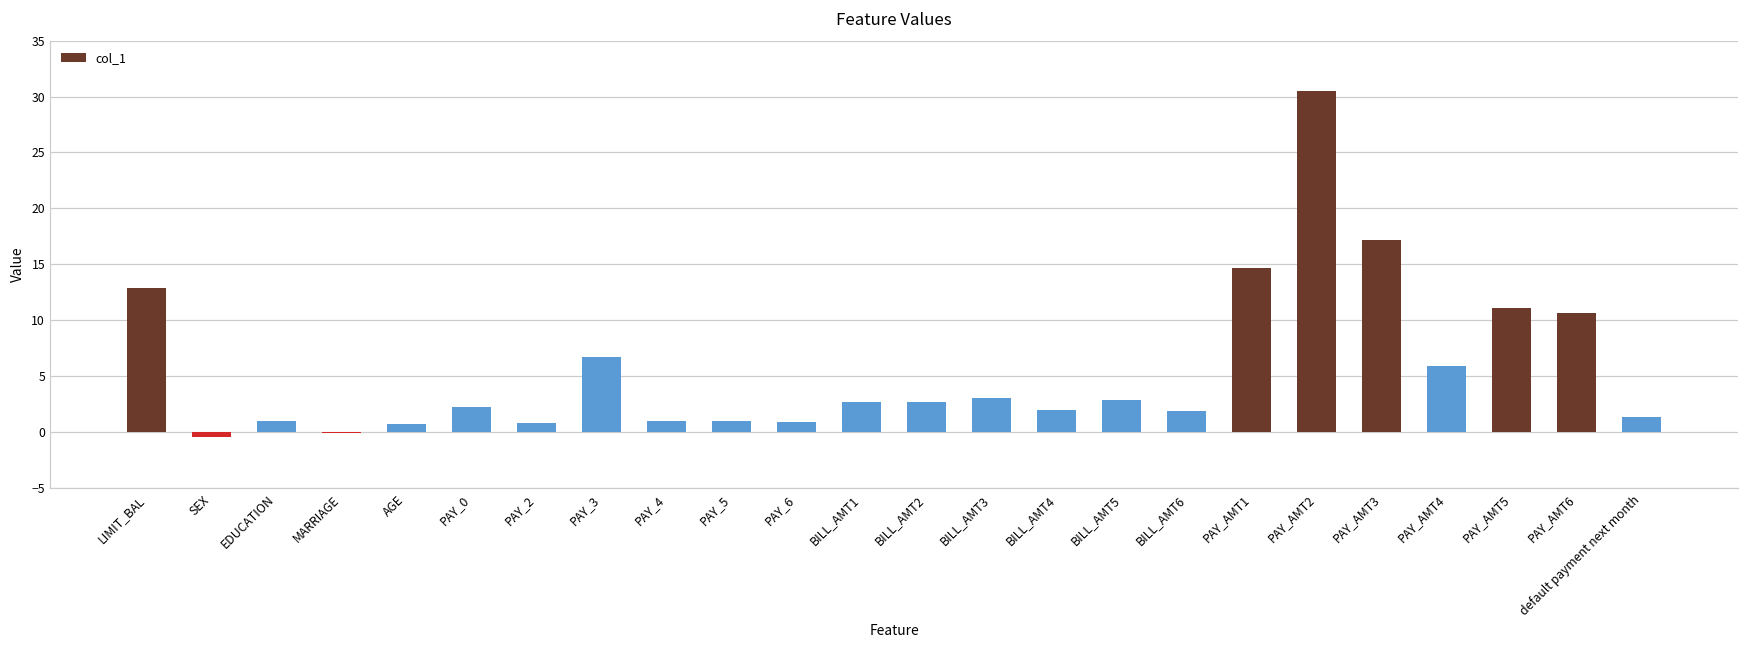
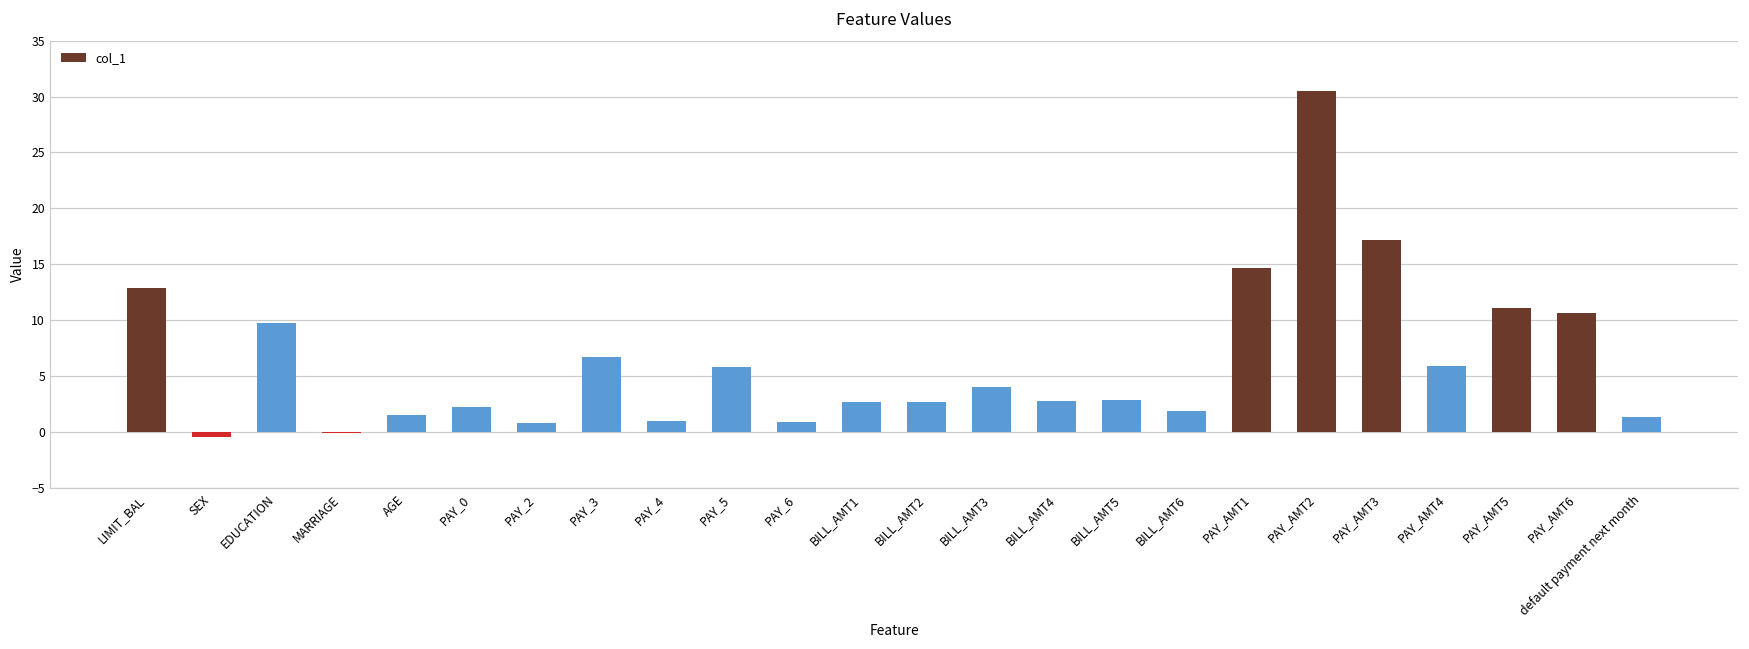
  {
    "LIMIT_BAL": 12.9,
    "SEX": -0.4,
-   "EDUCATION": 1.0,
-   "AGE": 0.7,
+   "EDUCATION": 9.7,
+   "AGE": 1.6,
    "PAY_0": 2.2,
    "PAY_2": 0.8,
    "PAY_3": 6.7,
    "PAY_4": 1.0,
-   "PAY_5": 1.0,
+   "PAY_5": 5.8,
    "PAY_6": 0.9,
    "BILL_AMT1": 2.7,
    "BILL_AMT2": 2.7,
-   "BILL_AMT3": 3.1,
-   "BILL_AMT4": 2.0,
+   "BILL_AMT3": 4.0,
+   "BILL_AMT4": 2.8,
    "BILL_AMT5": 2.9,
    "BILL_AMT6": 1.9,
    "PAY_AMT1": 14.7,
    "PAY_AMT2": 30.5,
    "PAY_AMT3": 17.2,
    "PAY_AMT4": 5.9,
    "PAY_AMT5": 11.1,
    "PAY_AMT6": 10.6,
    "default payment next month": 1.3
  }
